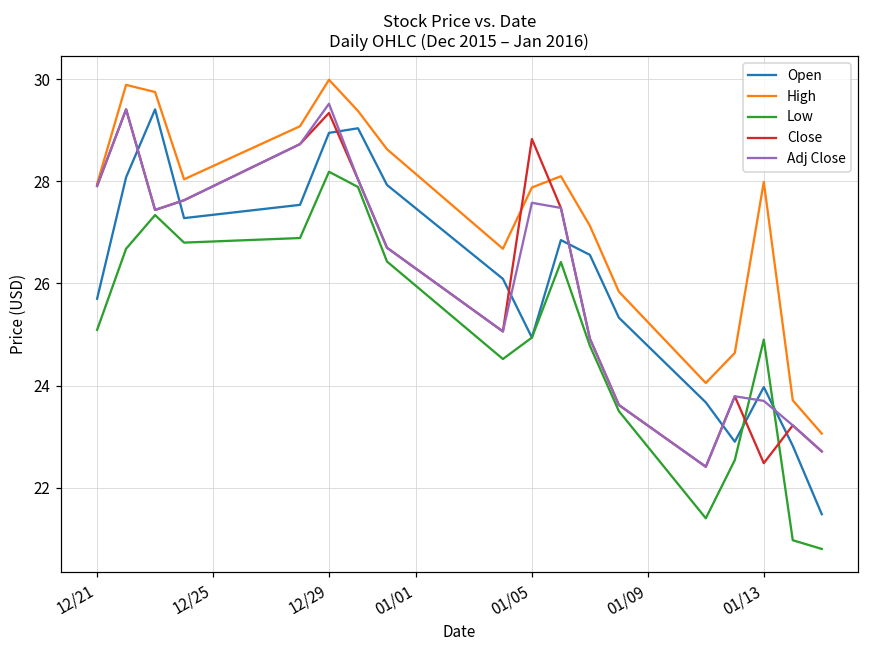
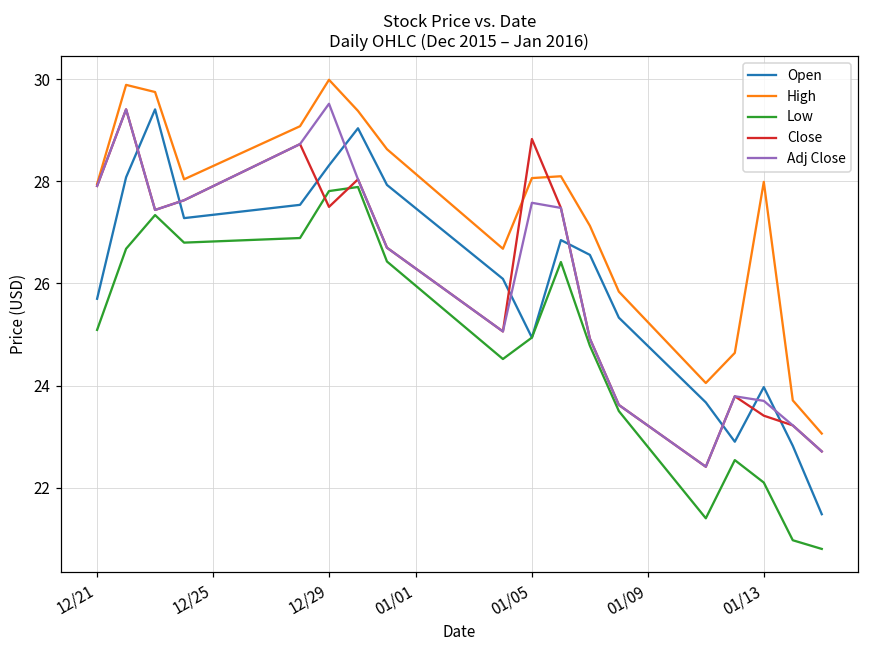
  {
    "Open": {
      "12/21": 25.7,
-     "12/29": 29.0,
+     "12/29": 28.3,
      "01/13": 24.0
    },
    "High": {
      "12/29": 30.0,
-     "01/05": 27.9,
+     "01/05": 28.1,
      "01/13": 28.0
    },
    "Low": {
      "12/21": 25.1,
-     "12/29": 28.2,
-     "01/13": 24.9
+     "12/29": 27.8,
+     "01/13": 22.1
    },
    "Close": {
-     "12/29": 29.3,
+     "12/29": 27.5,
      "01/05": 28.8,
-     "01/13": 22.5
+     "01/13": 23.4
    },
    "Adj Close": {
      "12/29": 29.5,
      "01/05": 27.6,
      "01/13": 23.7
    }
  }
